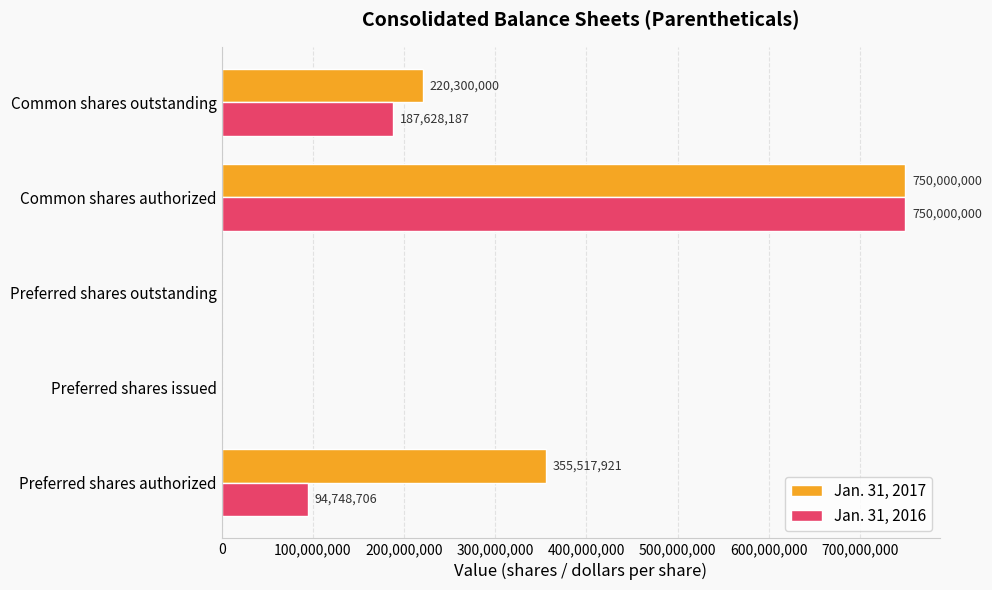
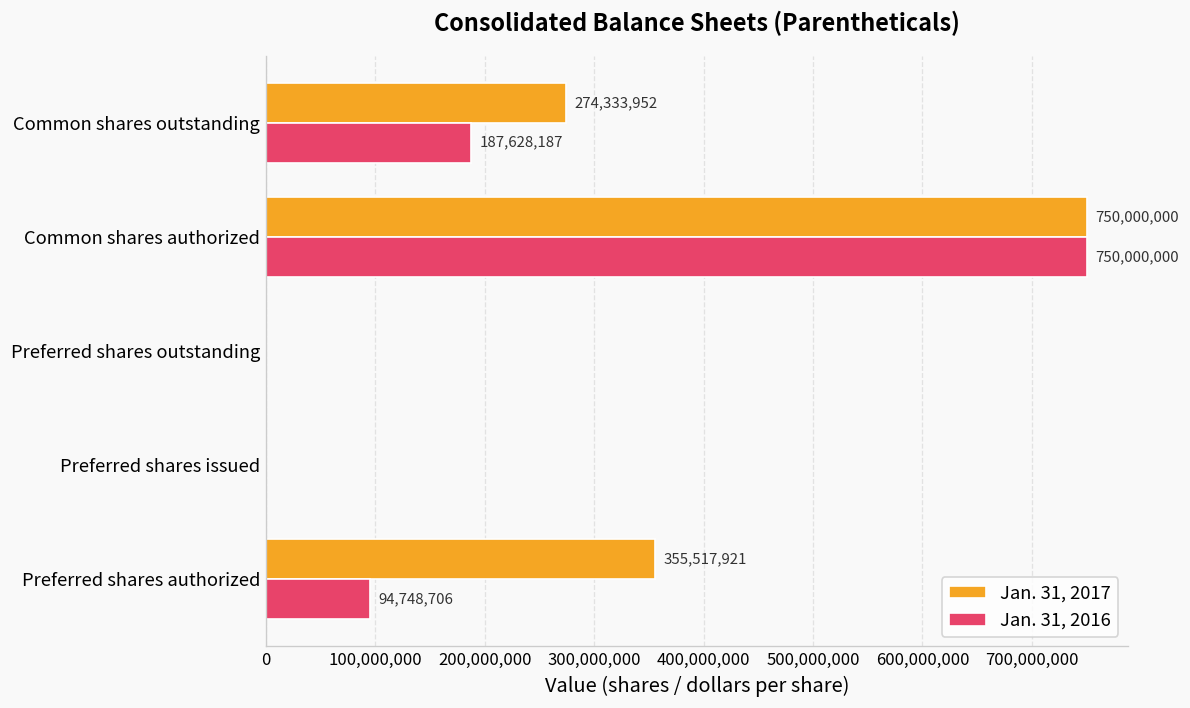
  {
    "Jan. 31, 2017": {
-     "Common shares outstanding": "220,300,000",
+     "Common shares outstanding": "274,333,952",
      "Common shares authorized": "750,000,000",
      "Preferred shares authorized": "355,517,921"
    },
    "Jan. 31, 2016": {
      "Common shares outstanding": "187,628,187",
      "Common shares authorized": "750,000,000",
      "Preferred shares authorized": "94,748,706"
    }
  }
